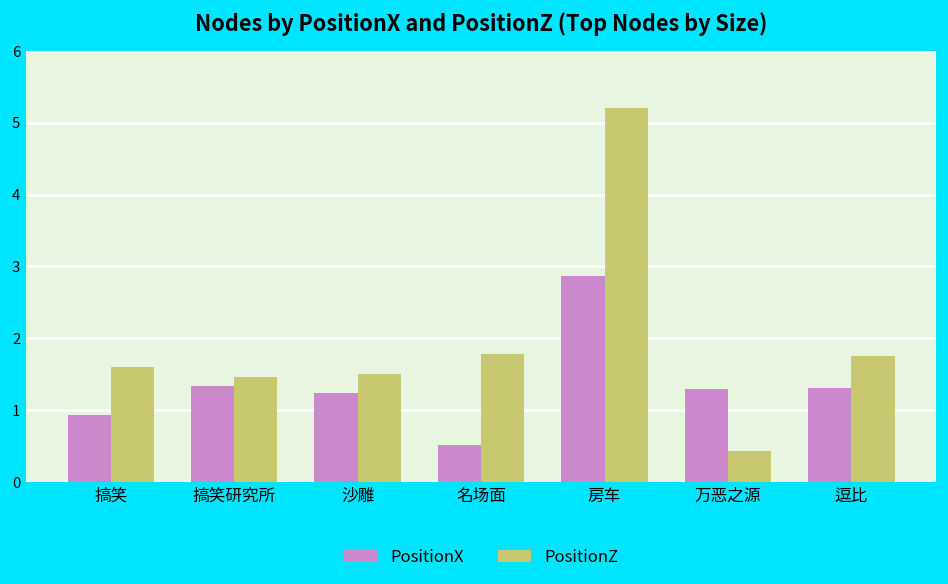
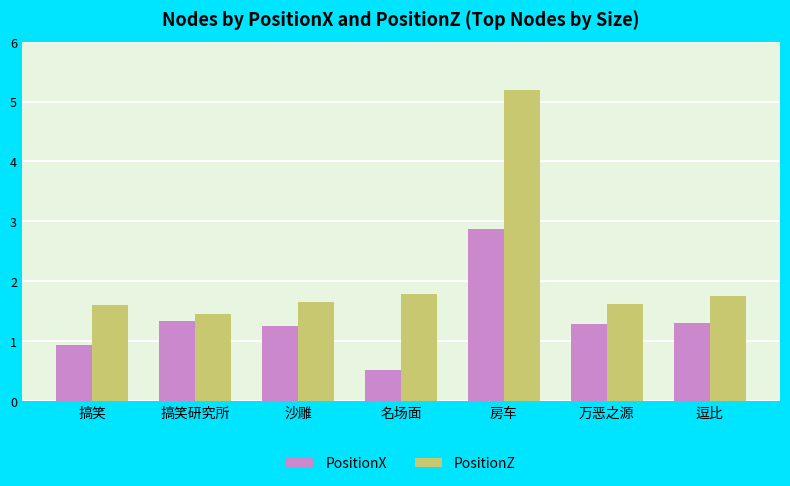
  {
    "PositionX": {
      "搞笑": 0.9,
      "搞笑研究所": 1.3,
      "沙雕": 1.2,
      "名场面": 0.5,
      "房车": 2.9,
      "万恶之源": 1.3,
      "逗比": 1.3
    },
    "PositionZ": {
      "搞笑": 1.6,
      "搞笑研究所": 1.5,
-     "沙雕": 1.5,
+     "沙雕": 1.7,
      "名场面": 1.8,
      "房车": 5.2,
-     "万恶之源": 0.4,
+     "万恶之源": 1.6,
      "逗比": 1.7
    }
  }
